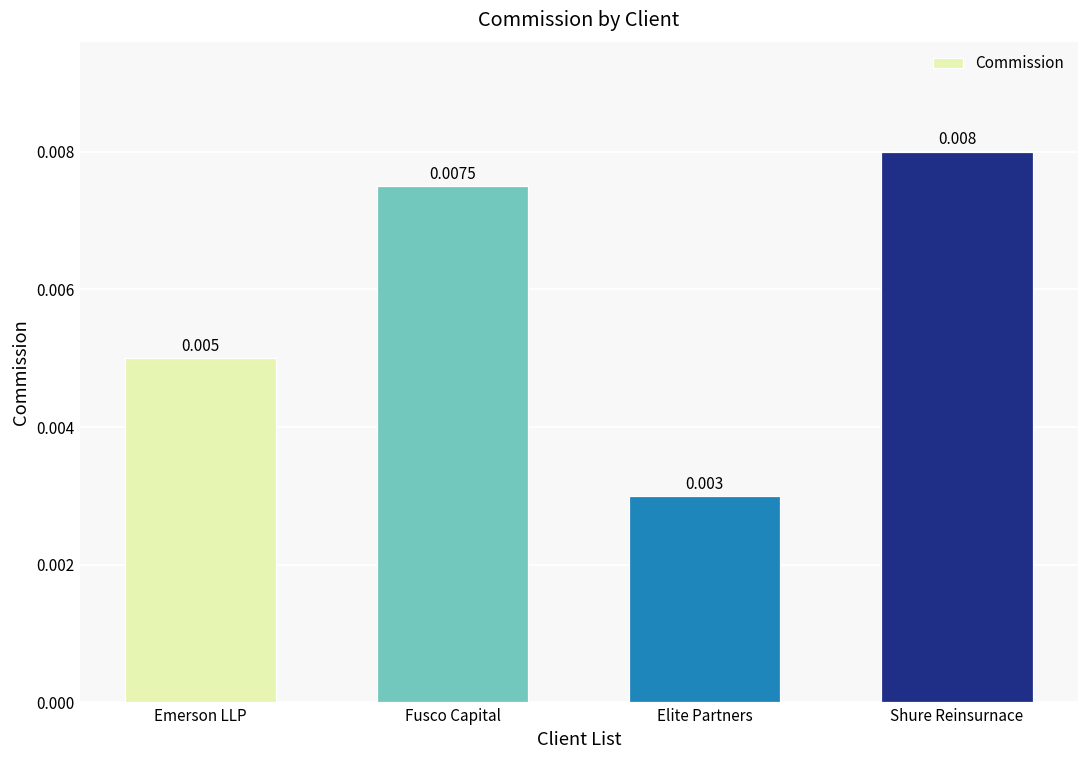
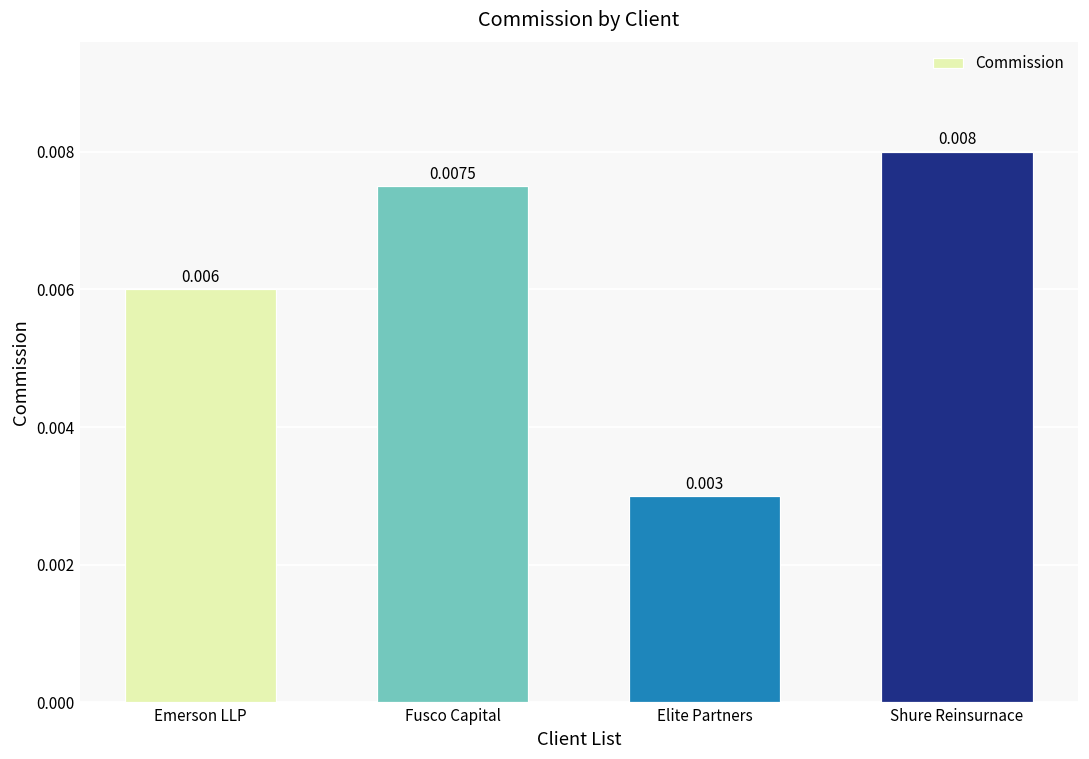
  {
-   "Emerson LLP": 0.005,
+   "Emerson LLP": 0.006,
    "Fusco Capital": 0.0075,
    "Elite Partners": 0.003,
    "Shure Reinsurnace": 0.008
  }
